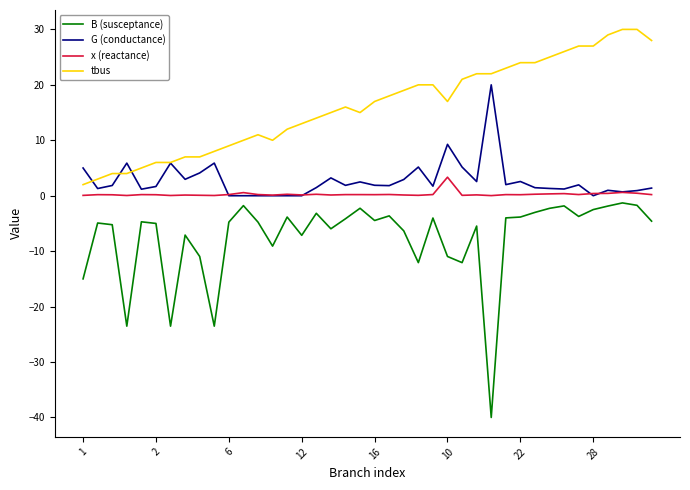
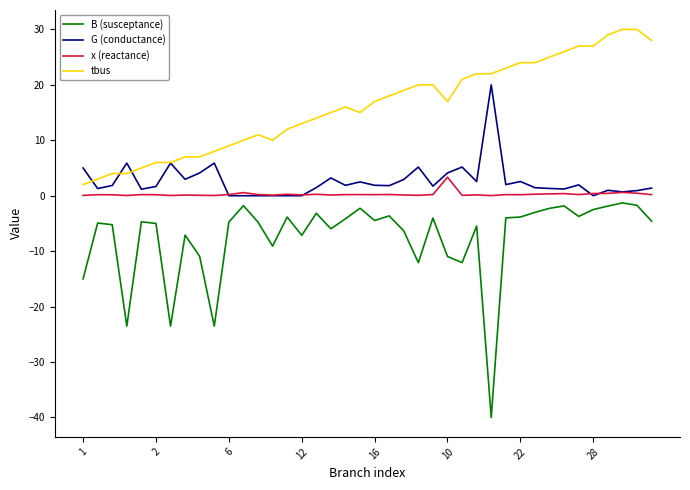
  {
    "B (susceptance)": {
      "10": -11
    },
    "G (conductance)": {
-     "10": 9
+     "10": 4
    },
    "x (reactance)": {
      "10": 3
    },
    "tbus": {
      "10": 17
    }
  }
